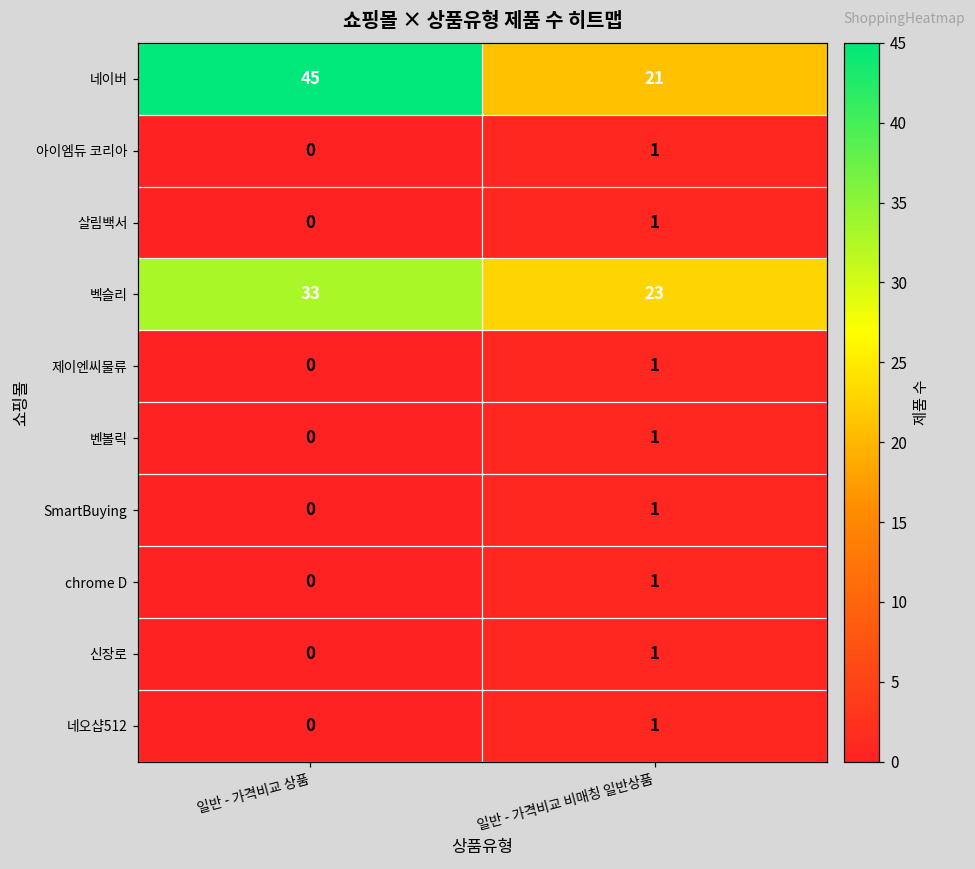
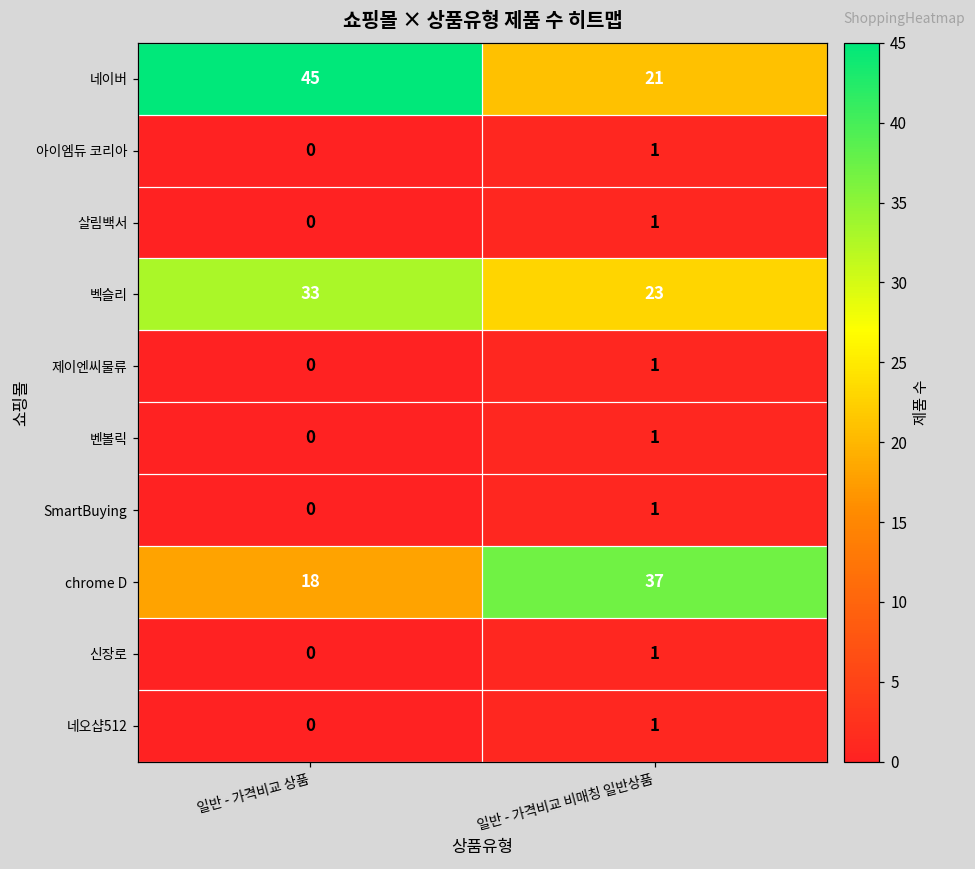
  {
    "네이버": {
      "일반 - 가격비교 상품": 45,
      "일반 - 가격비교 비매칭 일반상품": 21
    },
    "아이엠듀 코리아": {
      "일반 - 가격비교 상품": 0,
      "일반 - 가격비교 비매칭 일반상품": 1
    },
    "살림백서": {
      "일반 - 가격비교 상품": 0,
      "일반 - 가격비교 비매칭 일반상품": 1
    },
    "벡슬리": {
      "일반 - 가격비교 상품": 33,
      "일반 - 가격비교 비매칭 일반상품": 23
    },
    "제이엔씨물류": {
      "일반 - 가격비교 상품": 0,
      "일반 - 가격비교 비매칭 일반상품": 1
    },
    "벤볼릭": {
      "일반 - 가격비교 상품": 0,
      "일반 - 가격비교 비매칭 일반상품": 1
    },
    "SmartBuying": {
      "일반 - 가격비교 상품": 0,
      "일반 - 가격비교 비매칭 일반상품": 1
    },
    "chrome D": {
-     "일반 - 가격비교 상품": 0,
-     "일반 - 가격비교 비매칭 일반상품": 1
+     "일반 - 가격비교 상품": 18,
+     "일반 - 가격비교 비매칭 일반상품": 37
    },
    "신장로": {
      "일반 - 가격비교 상품": 0,
      "일반 - 가격비교 비매칭 일반상품": 1
    },
    "네오샵512": {
      "일반 - 가격비교 상품": 0,
      "일반 - 가격비교 비매칭 일반상품": 1
    }
  }
